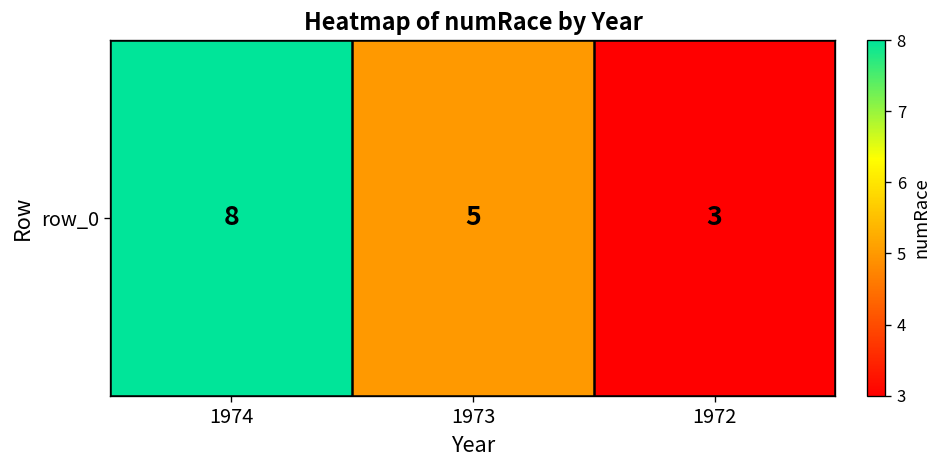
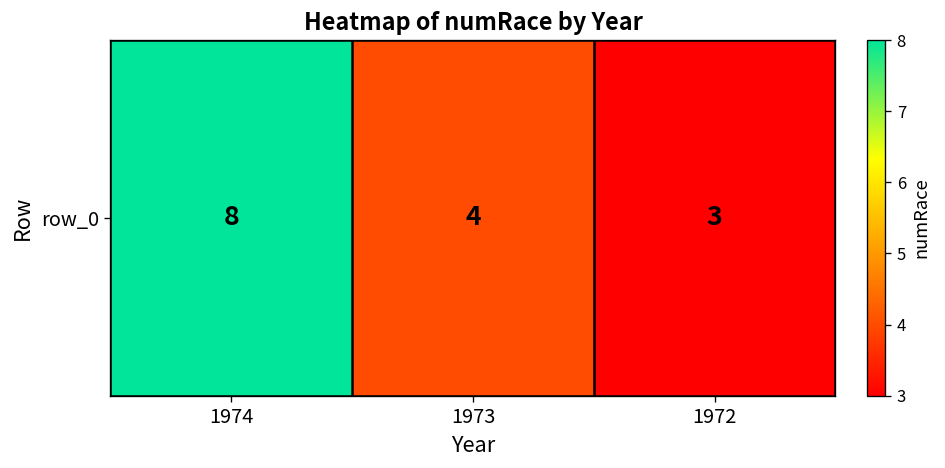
  {
    "row_0": {
      "1974": 8,
-     "1973": 5,
+     "1973": 4,
      "1972": 3
    }
  }
